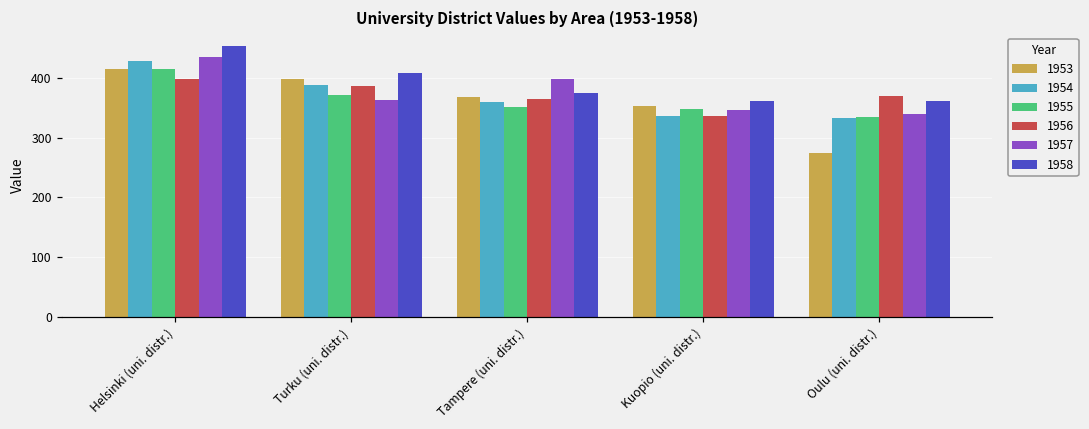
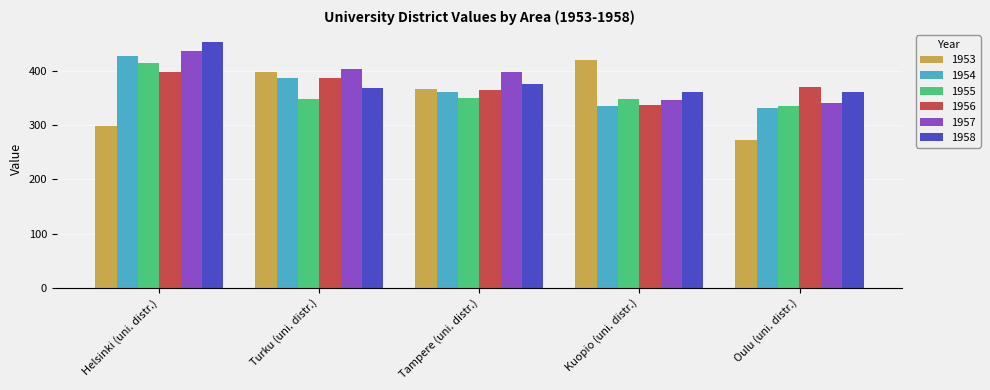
  {
    "1953": {
-     "Helsinki (uni. distr.)": 410,
+     "Helsinki (uni. distr.)": 300,
      "Turku (uni. distr.)": 400,
      "Tampere (uni. distr.)": 370,
-     "Kuopio (uni. distr.)": 350,
+     "Kuopio (uni. distr.)": 420,
      "Oulu (uni. distr.)": 270
    },
    "1954": {
      "Helsinki (uni. distr.)": 430,
      "Turku (uni. distr.)": 390,
      "Tampere (uni. distr.)": 360,
      "Kuopio (uni. distr.)": 340,
      "Oulu (uni. distr.)": 330
    },
    "1955": {
      "Helsinki (uni. distr.)": 410,
-     "Turku (uni. distr.)": 370,
+     "Turku (uni. distr.)": 350,
      "Tampere (uni. distr.)": 350,
      "Kuopio (uni. distr.)": 350,
      "Oulu (uni. distr.)": 340
    },
    "1956": {
      "Helsinki (uni. distr.)": 400,
      "Turku (uni. distr.)": 390,
      "Tampere (uni. distr.)": 370,
      "Kuopio (uni. distr.)": 340,
      "Oulu (uni. distr.)": 370
    },
    "1957": {
      "Helsinki (uni. distr.)": 440,
-     "Turku (uni. distr.)": 360,
+     "Turku (uni. distr.)": 400,
      "Tampere (uni. distr.)": 400,
      "Kuopio (uni. distr.)": 350,
      "Oulu (uni. distr.)": 340
    },
    "1958": {
      "Helsinki (uni. distr.)": 450,
-     "Turku (uni. distr.)": 410,
+     "Turku (uni. distr.)": 370,
      "Tampere (uni. distr.)": 380,
      "Kuopio (uni. distr.)": 360,
      "Oulu (uni. distr.)": 360
    }
  }
